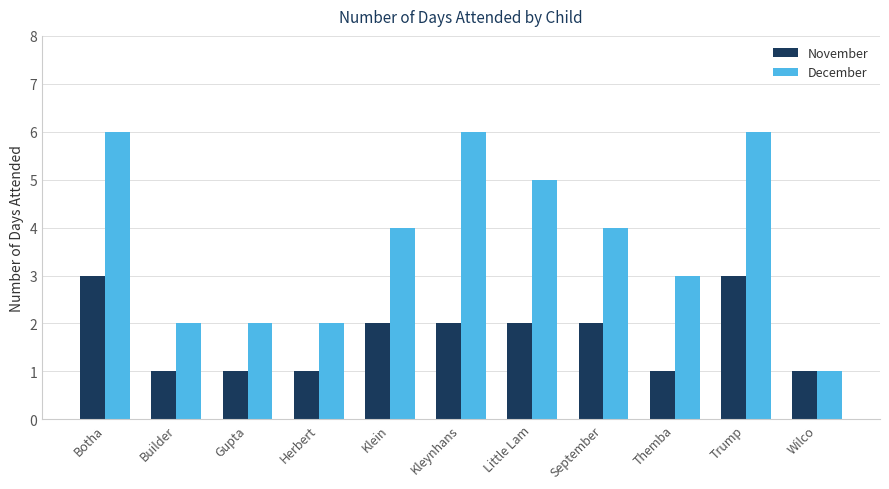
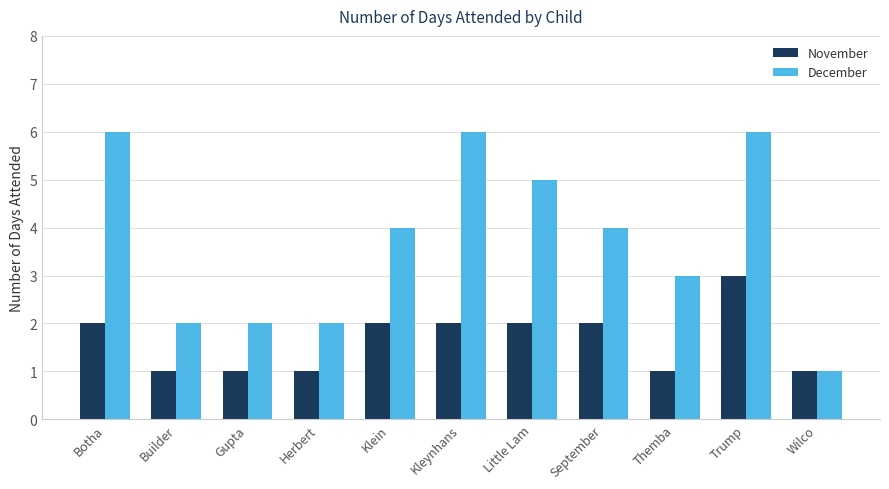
  {
    "November": {
-     "Botha": 3,
+     "Botha": 2,
      "Builder": 1,
      "Gupta": 1,
      "Herbert": 1,
      "Klein": 2,
      "Kleynhans": 2,
      "Little Lam": 2,
      "September": 2,
      "Themba": 1,
      "Trump": 3,
      "Wilco": 1
    },
    "December": {
      "Botha": 6,
      "Builder": 2,
      "Gupta": 2,
      "Herbert": 2,
      "Klein": 4,
      "Kleynhans": 6,
      "Little Lam": 5,
      "September": 4,
      "Themba": 3,
      "Trump": 6,
      "Wilco": 1
    }
  }
